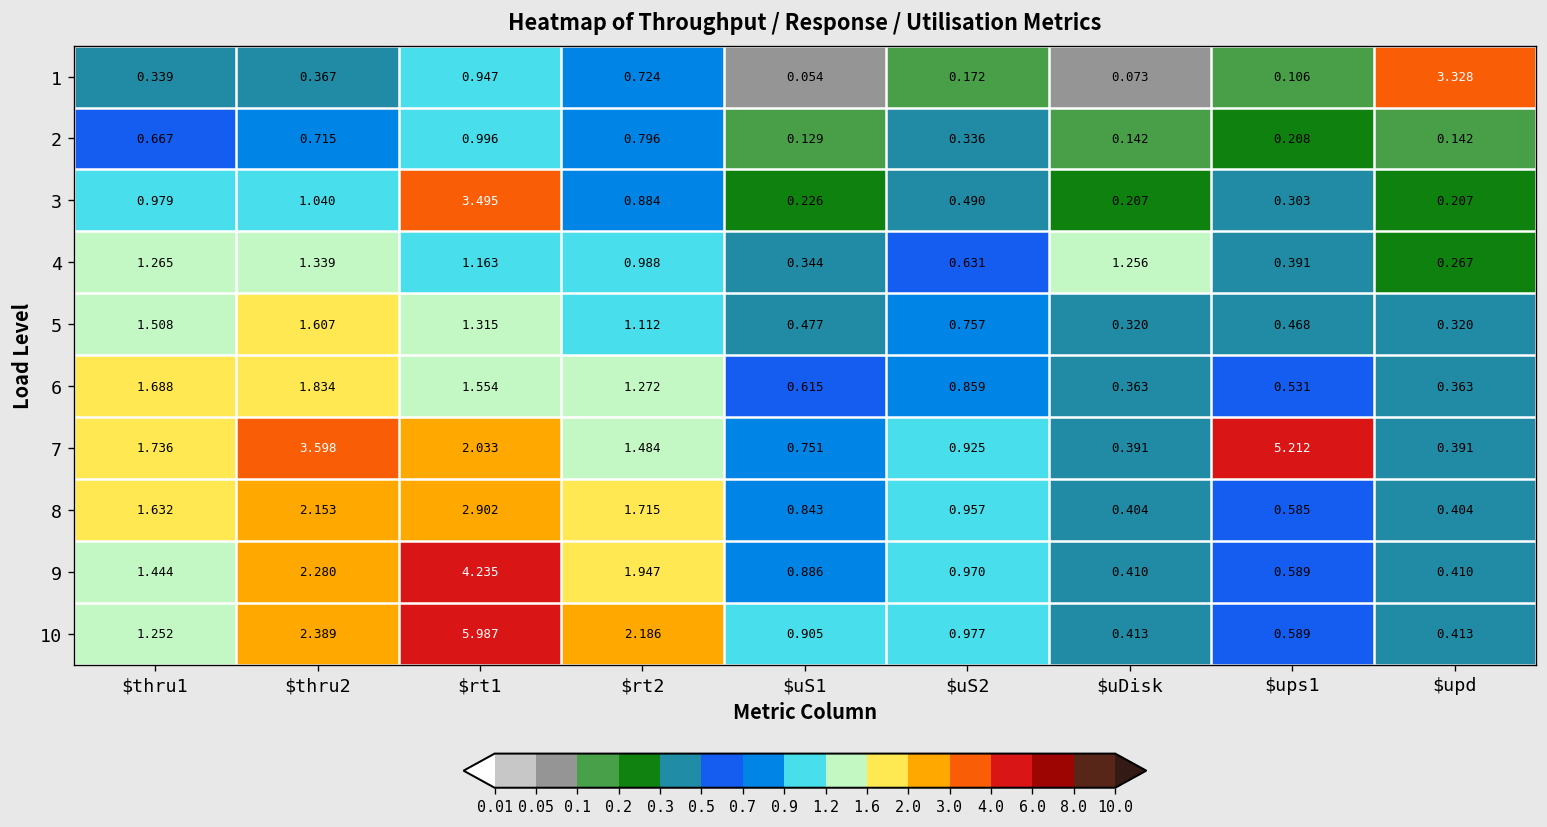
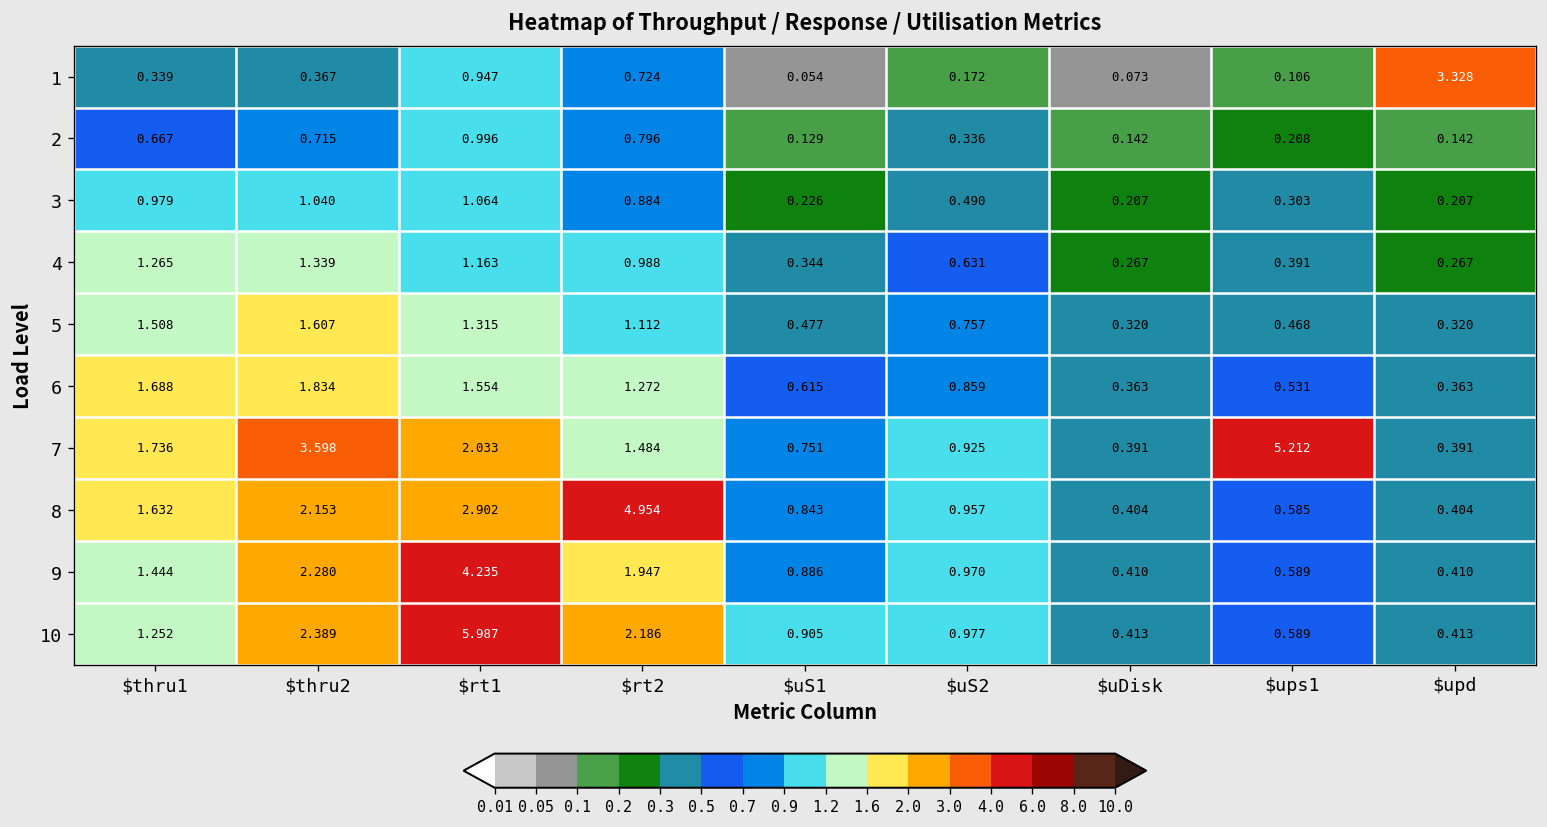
  {
    "1": {
      "$thru1": 0.339,
      "$thru2": 0.367,
      "$rt1": 0.947,
      "$rt2": 0.724,
      "$uS1": 0.054,
      "$uS2": 0.172,
      "$uDisk": 0.073,
      "$ups1": 0.106,
      "$upd": 3.328
    },
    "2": {
      "$thru1": 0.667,
      "$thru2": 0.715,
      "$rt1": 0.996,
      "$rt2": 0.796,
      "$uS1": 0.129,
      "$uS2": 0.336,
      "$uDisk": 0.142,
      "$ups1": 0.208,
      "$upd": 0.142
    },
    "3": {
      "$thru1": 0.979,
      "$thru2": 1.040,
-     "$rt1": 3.495,
+     "$rt1": 1.064,
      "$rt2": 0.884,
      "$uS1": 0.226,
      "$uS2": 0.490,
      "$uDisk": 0.207,
      "$ups1": 0.303,
      "$upd": 0.207
    },
    "4": {
      "$thru1": 1.265,
      "$thru2": 1.339,
      "$rt1": 1.163,
      "$rt2": 0.988,
      "$uS1": 0.344,
      "$uS2": 0.631,
-     "$uDisk": 1.256,
+     "$uDisk": 0.267,
      "$ups1": 0.391,
      "$upd": 0.267
    },
    "5": {
      "$thru1": 1.508,
      "$thru2": 1.607,
      "$rt1": 1.315,
      "$rt2": 1.112,
      "$uS1": 0.477,
      "$uS2": 0.757,
      "$uDisk": 0.320,
      "$ups1": 0.468,
      "$upd": 0.320
    },
    "6": {
      "$thru1": 1.688,
      "$thru2": 1.834,
      "$rt1": 1.554,
      "$rt2": 1.272,
      "$uS1": 0.615,
      "$uS2": 0.859,
      "$uDisk": 0.363,
      "$ups1": 0.531,
      "$upd": 0.363
    },
    "7": {
      "$thru1": 1.736,
      "$thru2": 3.598,
      "$rt1": 2.033,
      "$rt2": 1.484,
      "$uS1": 0.751,
      "$uS2": 0.925,
      "$uDisk": 0.391,
      "$ups1": 5.212,
      "$upd": 0.391
    },
    "8": {
      "$thru1": 1.632,
      "$thru2": 2.153,
      "$rt1": 2.902,
-     "$rt2": 1.715,
+     "$rt2": 4.954,
      "$uS1": 0.843,
      "$uS2": 0.957,
      "$uDisk": 0.404,
      "$ups1": 0.585,
      "$upd": 0.404
    },
    "9": {
      "$thru1": 1.444,
      "$thru2": 2.280,
      "$rt1": 4.235,
      "$rt2": 1.947,
      "$uS1": 0.886,
      "$uS2": 0.970,
      "$uDisk": 0.410,
      "$ups1": 0.589,
      "$upd": 0.410
    },
    "10": {
      "$thru1": 1.252,
      "$thru2": 2.389,
      "$rt1": 5.987,
      "$rt2": 2.186,
      "$uS1": 0.905,
      "$uS2": 0.977,
      "$uDisk": 0.413,
      "$ups1": 0.589,
      "$upd": 0.413
    }
  }
